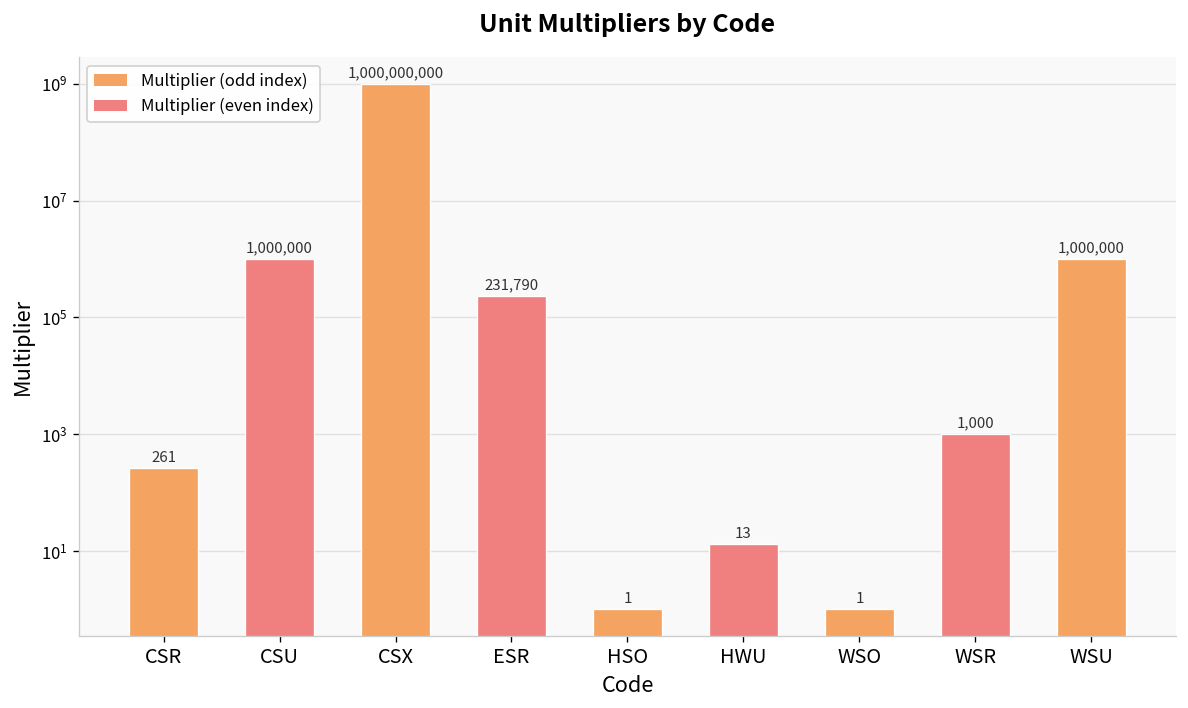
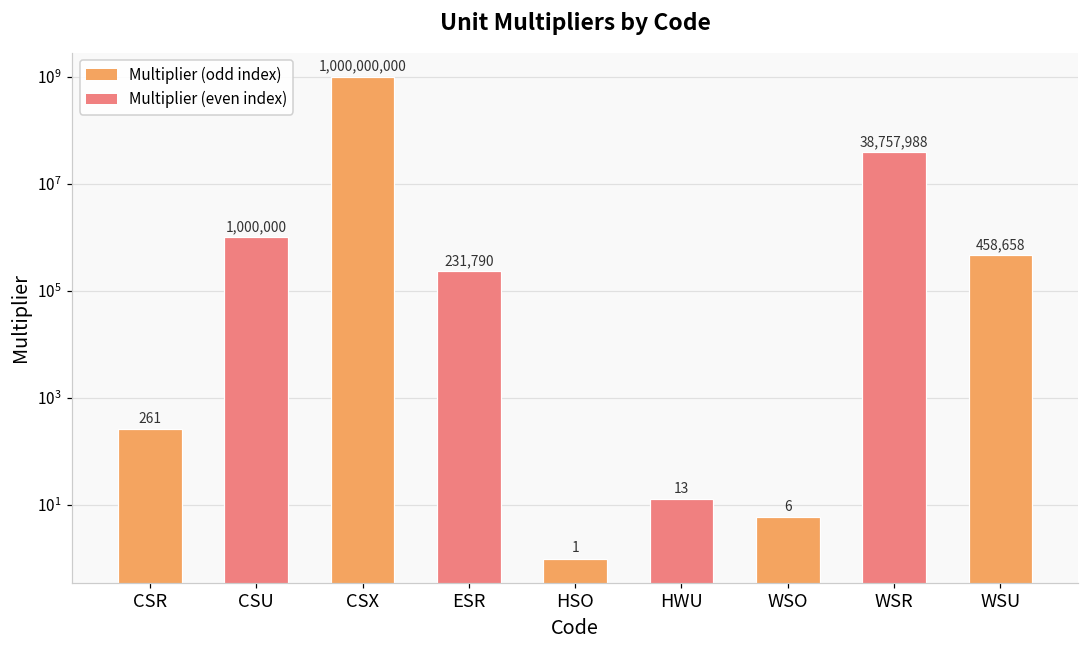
  {
    "CSR": "261",
    "CSU": "1,000,000",
    "CSX": "1,000,000,000",
    "ESR": "231,790",
    "HSO": "1",
    "HWU": "13",
-   "WSO": "1",
-   "WSR": "1,000",
-   "WSU": "1,000,000"
+   "WSO": "6",
+   "WSR": "38,757,988",
+   "WSU": "458,658"
  }
